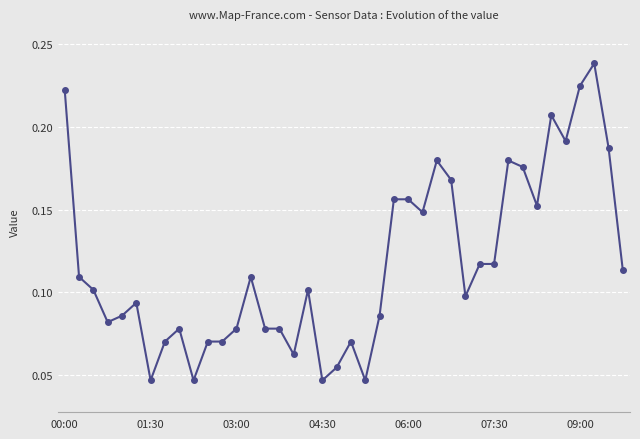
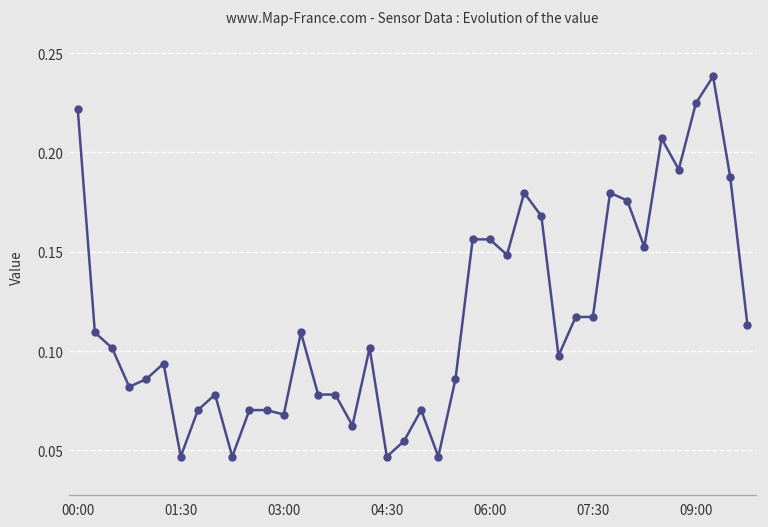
  {
    "00:00": 0.222,
    "01:30": 0.047,
-   "03:00": 0.078,
+   "03:00": 0.068,
    "04:30": 0.047,
    "06:00": 0.156,
    "07:30": 0.117,
    "09:00": 0.225
  }
